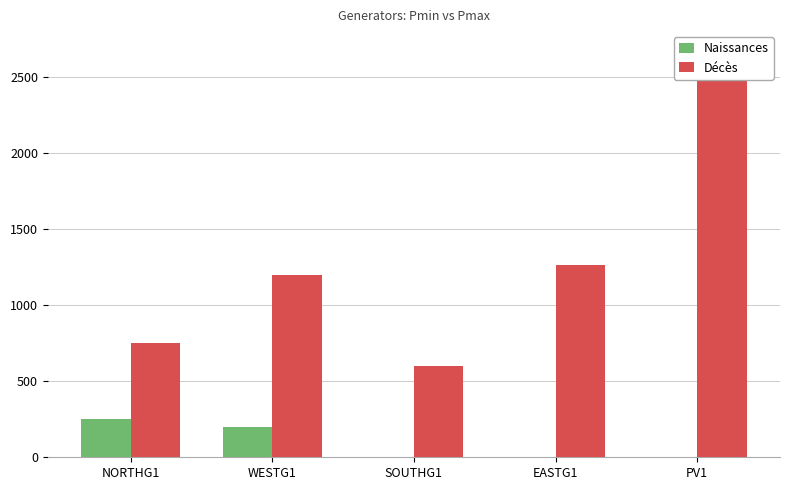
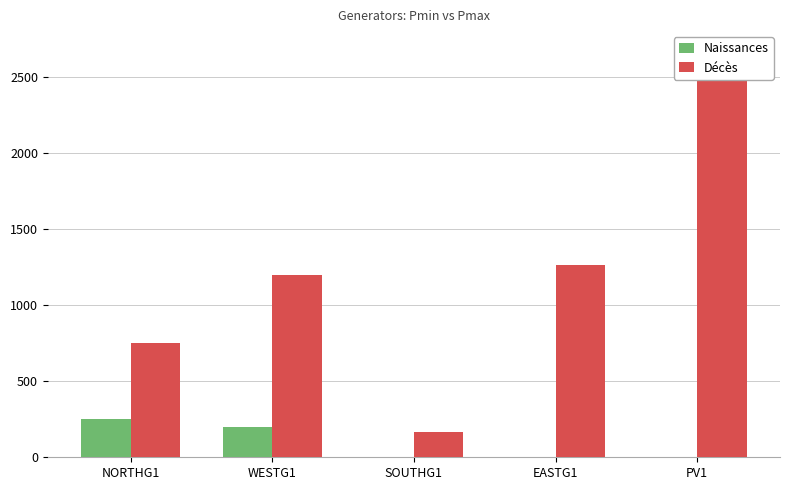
  {
    "Naissances": {
      "NORTHG1": 250,
      "WESTG1": 200,
      "PV1": 0
    },
    "Décès": {
      "NORTHG1": 750,
      "WESTG1": 1200,
-     "SOUTHG1": 600,
+     "SOUTHG1": 170,
      "EASTG1": 1260
    }
  }
